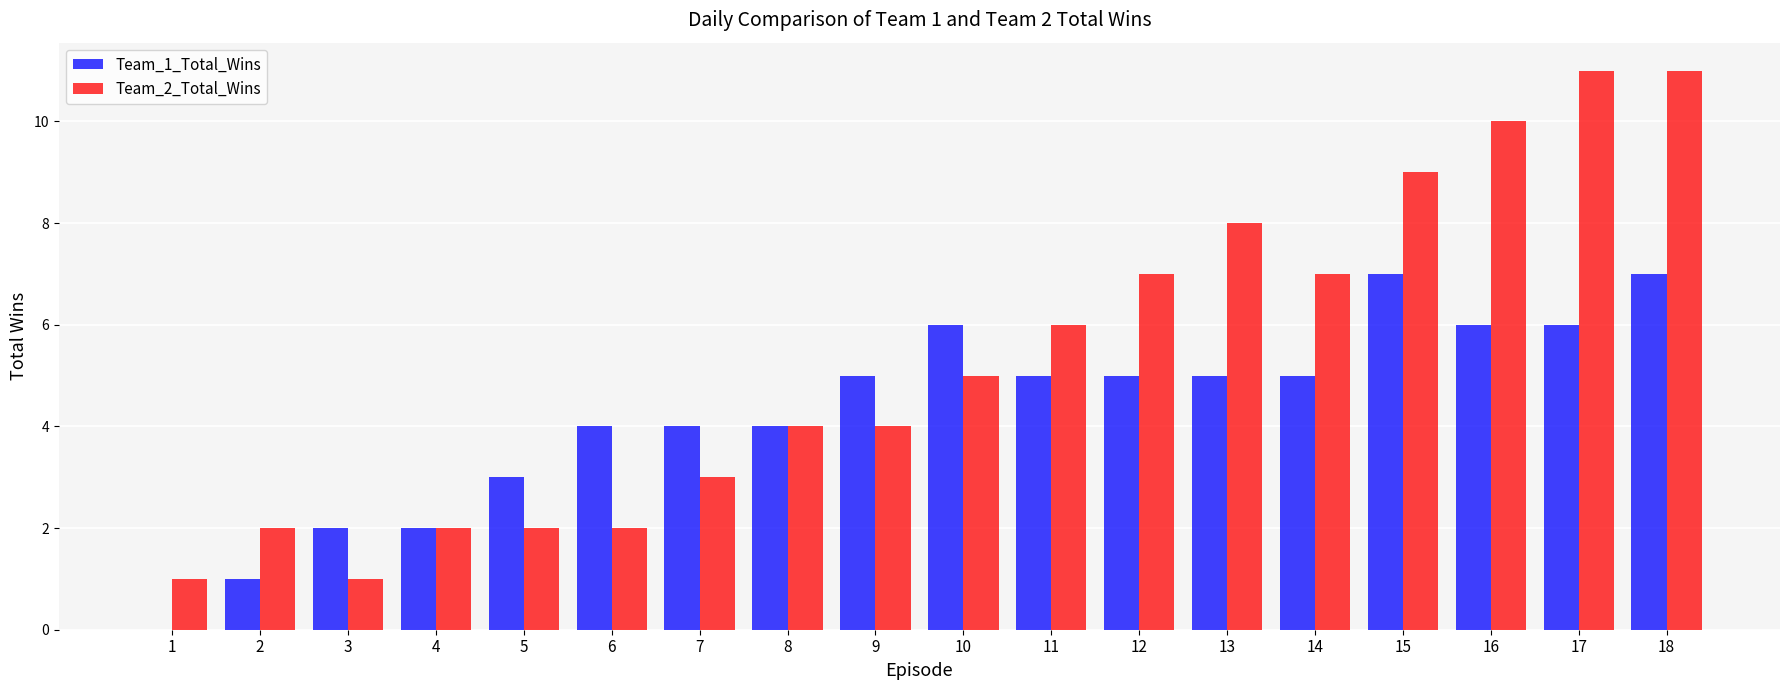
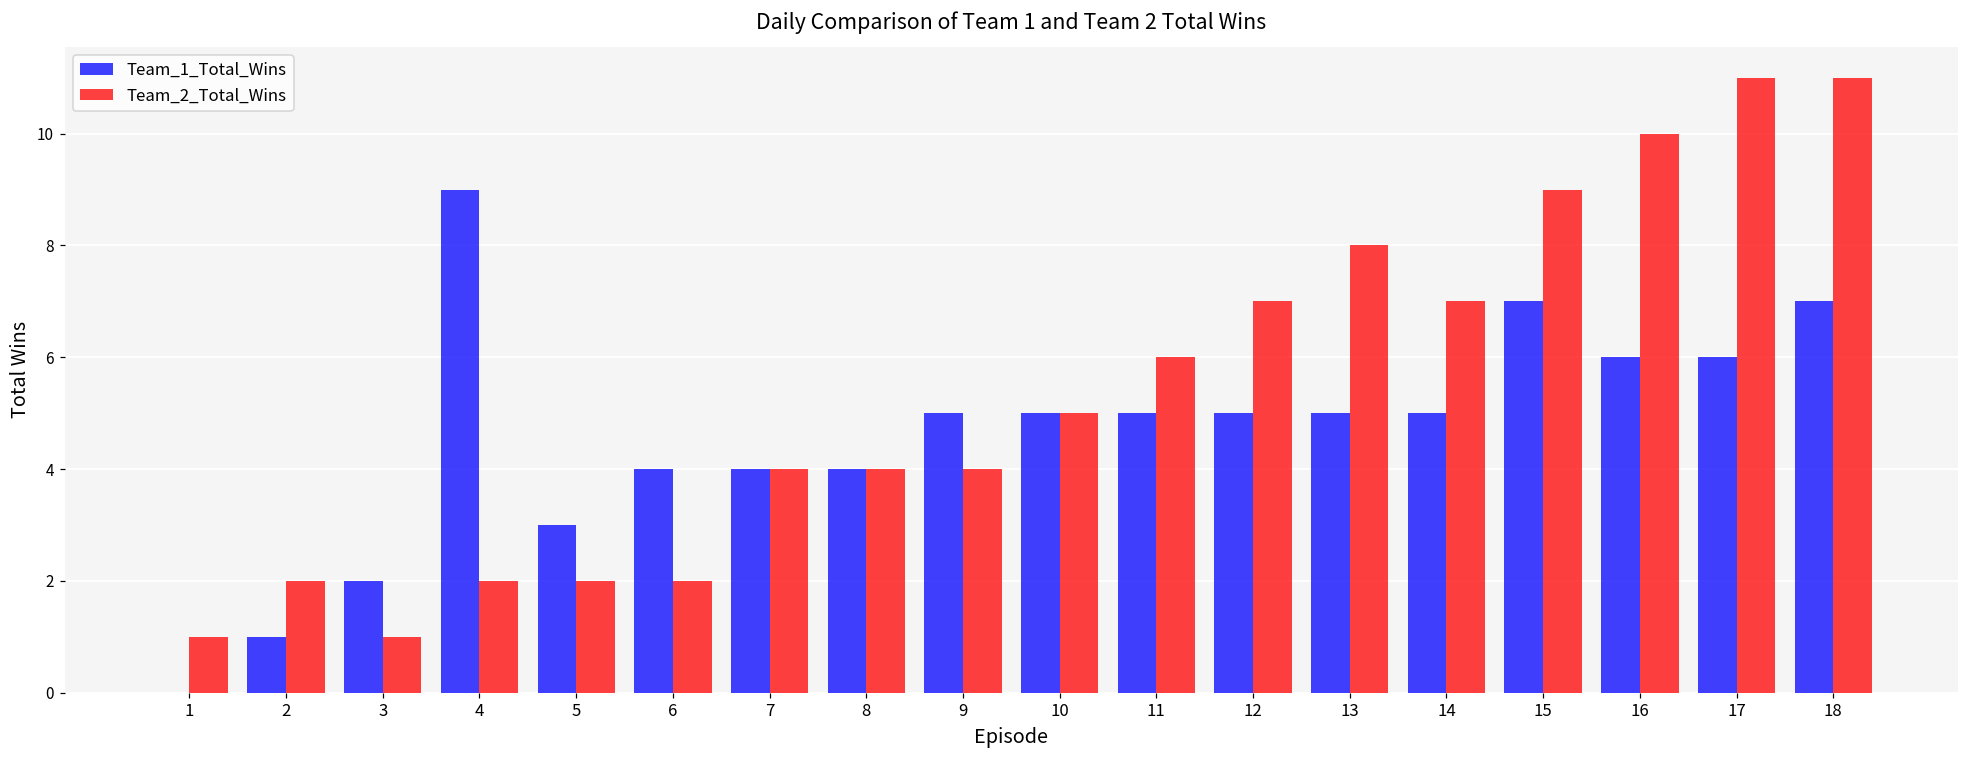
  {
    "Team_1_Total_Wins": {
      "1": 0,
      "2": 1,
      "3": 2,
-     "4": 2,
+     "4": 9,
      "5": 3,
      "6": 4,
      "7": 4,
      "8": 4,
      "9": 5,
-     "10": 6,
+     "10": 5,
      "11": 5,
      "12": 5,
      "13": 5,
      "14": 5,
      "15": 7,
      "16": 6,
      "17": 6,
      "18": 7
    },
    "Team_2_Total_Wins": {
      "1": 1,
      "2": 2,
      "3": 1,
      "4": 2,
      "5": 2,
      "6": 2,
-     "7": 3,
+     "7": 4,
      "8": 4,
      "9": 4,
      "10": 5,
      "11": 6,
      "12": 7,
      "13": 8,
      "14": 7,
      "15": 9,
      "16": 10,
      "17": 11,
      "18": 11
    }
  }
